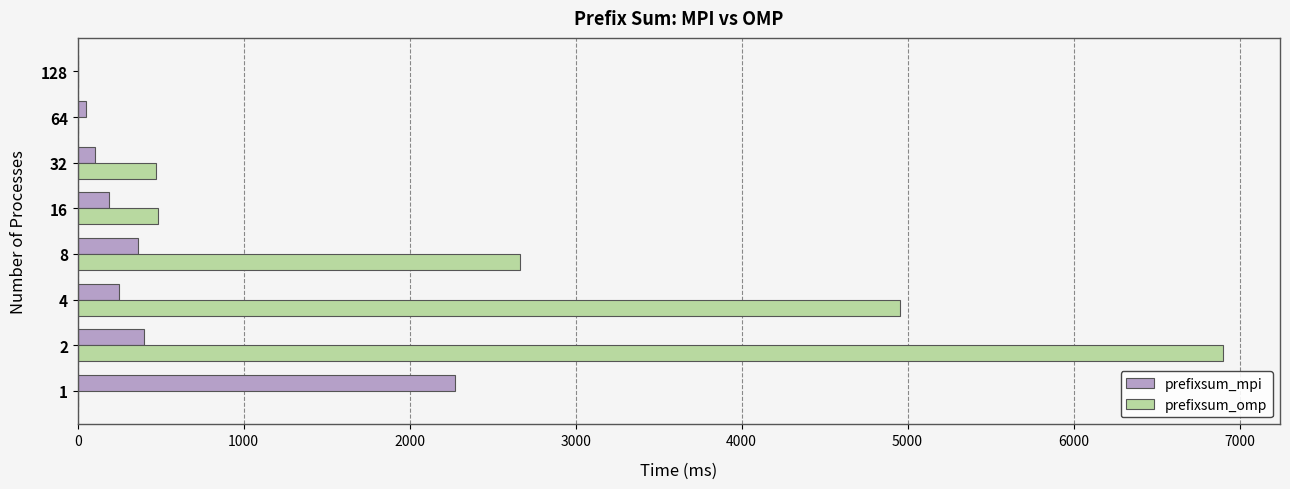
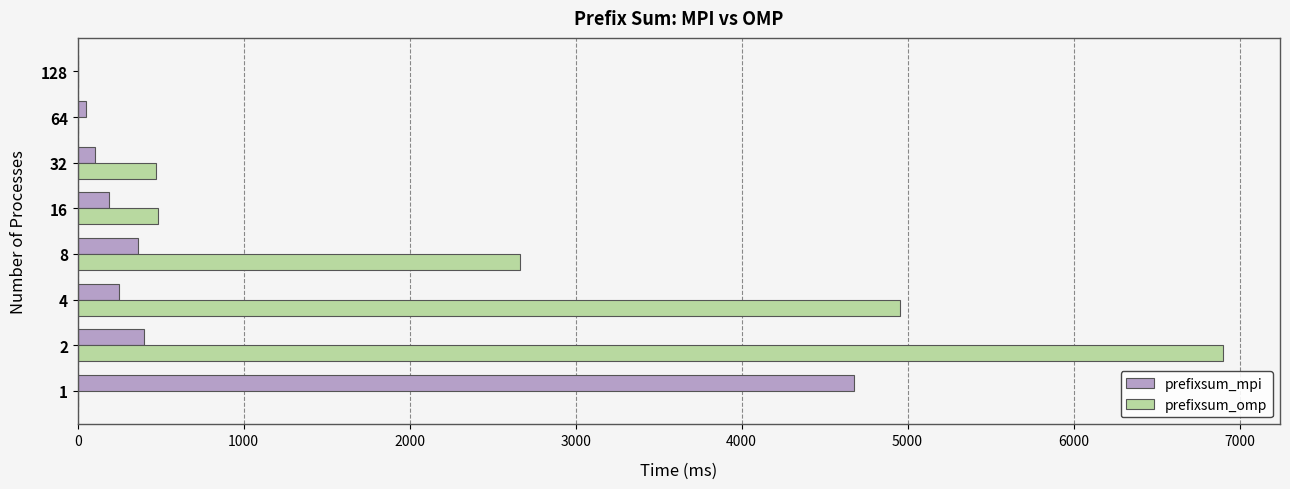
  {
    "prefixsum_mpi": {
      "128": 0,
      "64": 50,
      "32": 100,
      "16": 190,
      "8": 360,
      "4": 250,
      "2": 400,
-     "1": 2270
+     "1": 4680
    },
    "prefixsum_omp": {
      "128": 0,
      "64": 0,
      "32": 470,
      "16": 480,
      "8": 2670,
      "4": 4960,
      "2": 6900,
      "1": 0
    }
  }
